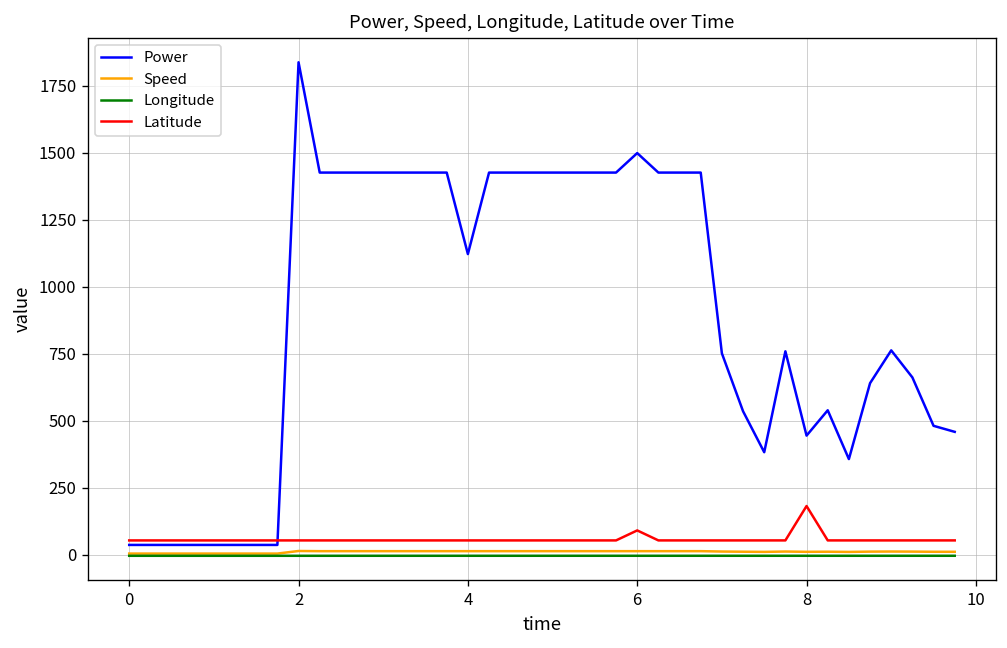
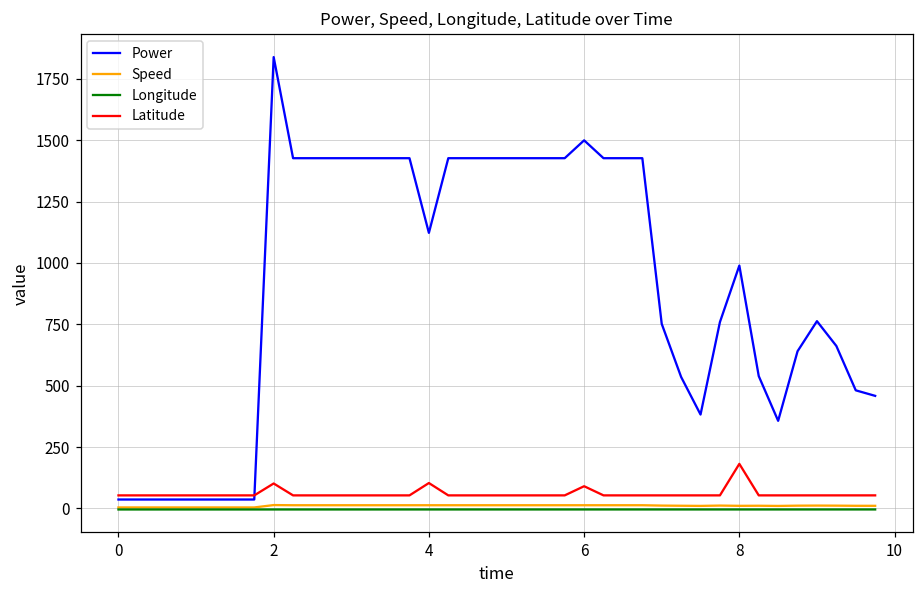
  {
    "Power": {
      "0": 40,
      "2": 1840,
      "4": 1120,
      "6": 1500,
-     "8": 440
+     "8": 990
    },
    "Speed": {
      "2": 10,
      "4": 10,
      "6": 10,
      "8": 10
    },
    "Longitude": {
      "2": 0,
      "4": 0,
      "6": 0,
      "8": 0
    },
    "Latitude": {
      "0": 50,
-     "2": 50,
-     "4": 50,
+     "2": 100,
+     "4": 100,
      "6": 90,
      "8": 180
    }
  }
